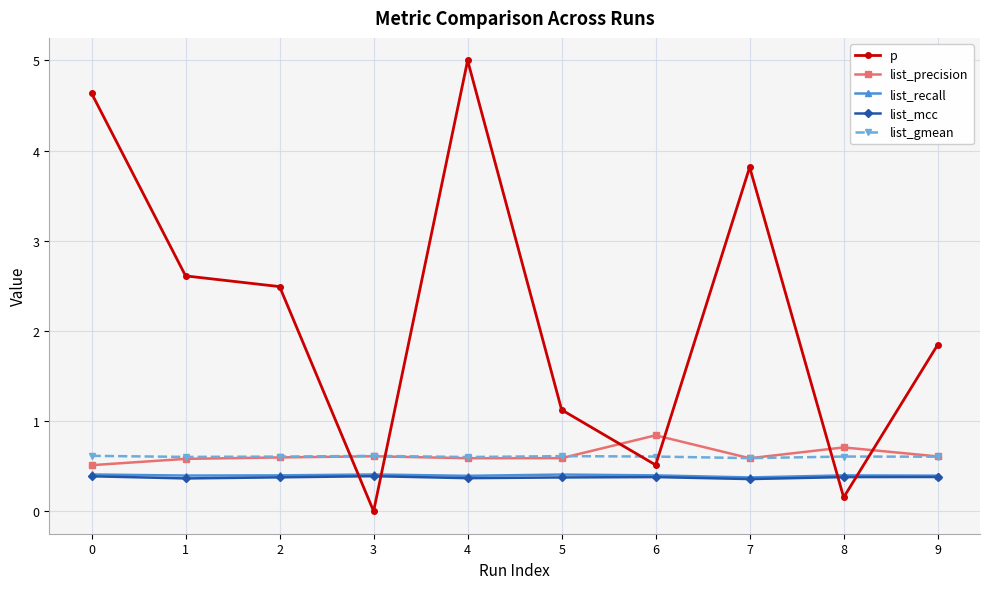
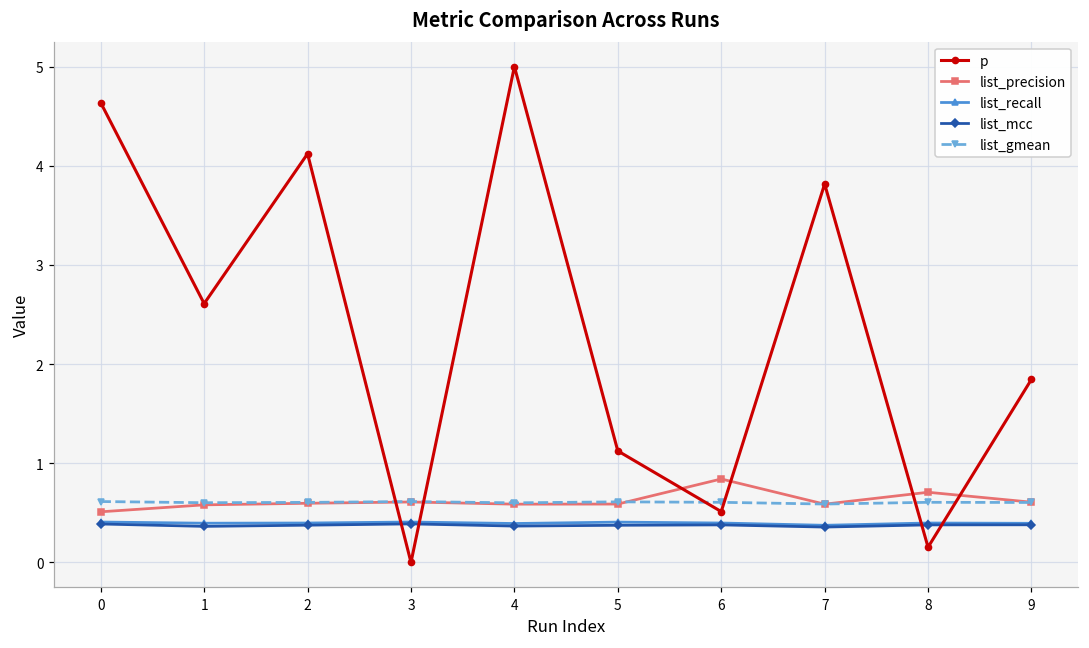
  {
    "p": {
      "0": 4.6,
      "1": 2.6,
-     "2": 2.5,
+     "2": 4.1,
      "3": 0.0,
      "4": 5.0,
      "5": 1.1,
      "6": 0.5,
      "7": 3.8,
      "8": 0.2,
      "9": 1.8
    },
    "list_precision": {
      "0": 0.5,
      "6": 0.8,
      "8": 0.7
    },
    "list_mcc": {
      "1": 0.4,
      "5": 0.4
    }
  }
